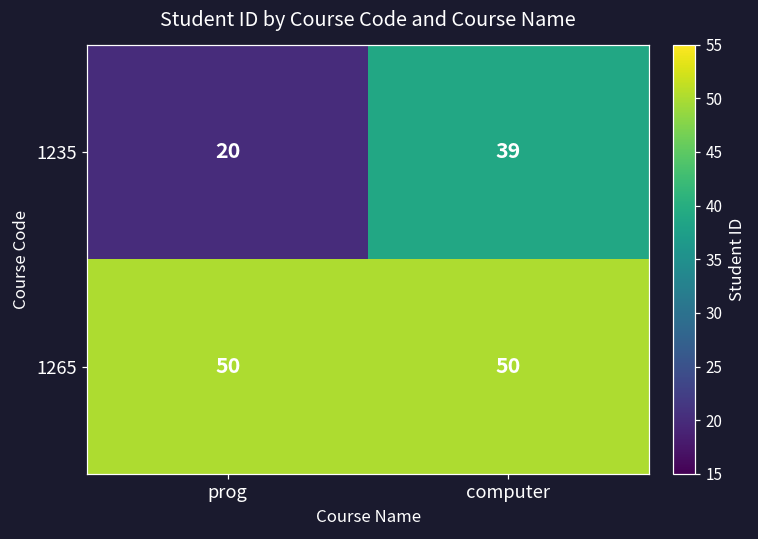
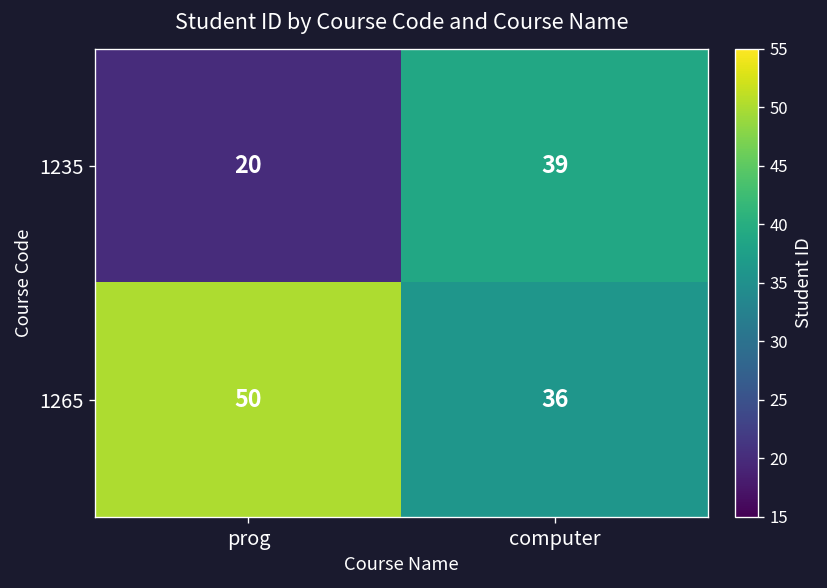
  {
    "1235": {
      "prog": 20,
      "computer": 39
    },
    "1265": {
      "prog": 50,
-     "computer": 50
+     "computer": 36
    }
  }
